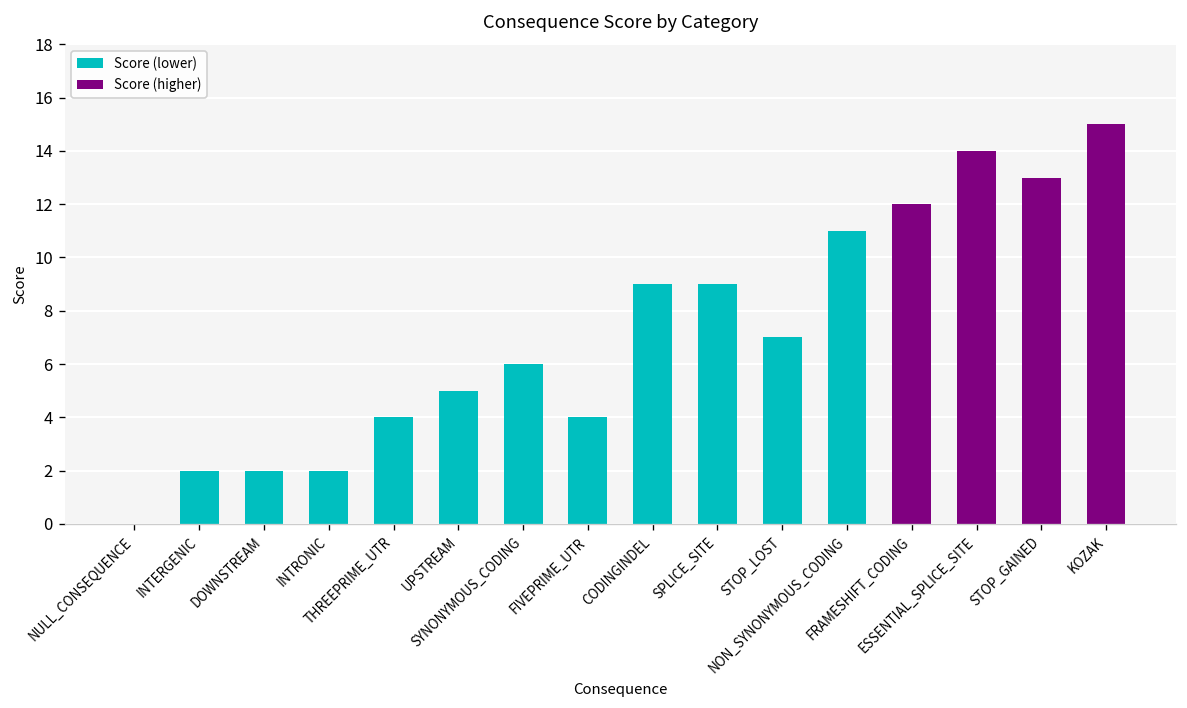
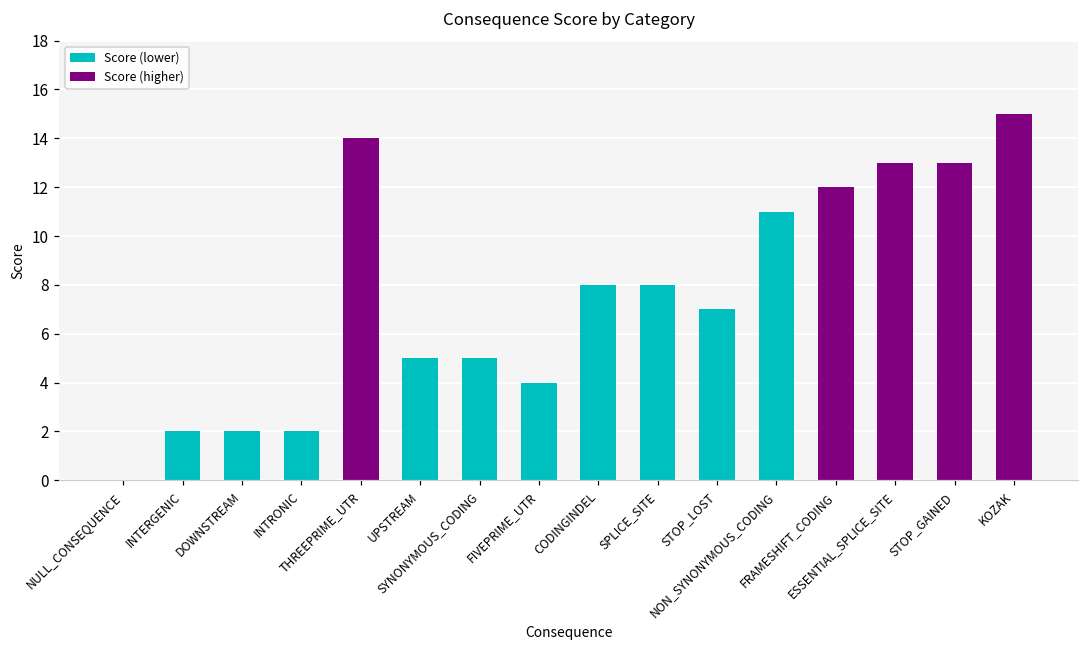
  {
    "NULL_CONSEQUENCE": 0,
    "INTERGENIC": 2,
    "DOWNSTREAM": 2,
    "INTRONIC": 2,
-   "THREEPRIME_UTR": 4,
+   "THREEPRIME_UTR": 14,
    "UPSTREAM": 5,
-   "SYNONYMOUS_CODING": 6,
+   "SYNONYMOUS_CODING": 5,
    "FIVEPRIME_UTR": 4,
-   "CODINGINDEL": 9,
-   "SPLICE_SITE": 9,
+   "CODINGINDEL": 8,
+   "SPLICE_SITE": 8,
    "STOP_LOST": 7,
    "NON_SYNONYMOUS_CODING": 11,
    "FRAMESHIFT_CODING": 12,
-   "ESSENTIAL_SPLICE_SITE": 14,
+   "ESSENTIAL_SPLICE_SITE": 13,
    "STOP_GAINED": 13,
    "KOZAK": 15
  }
